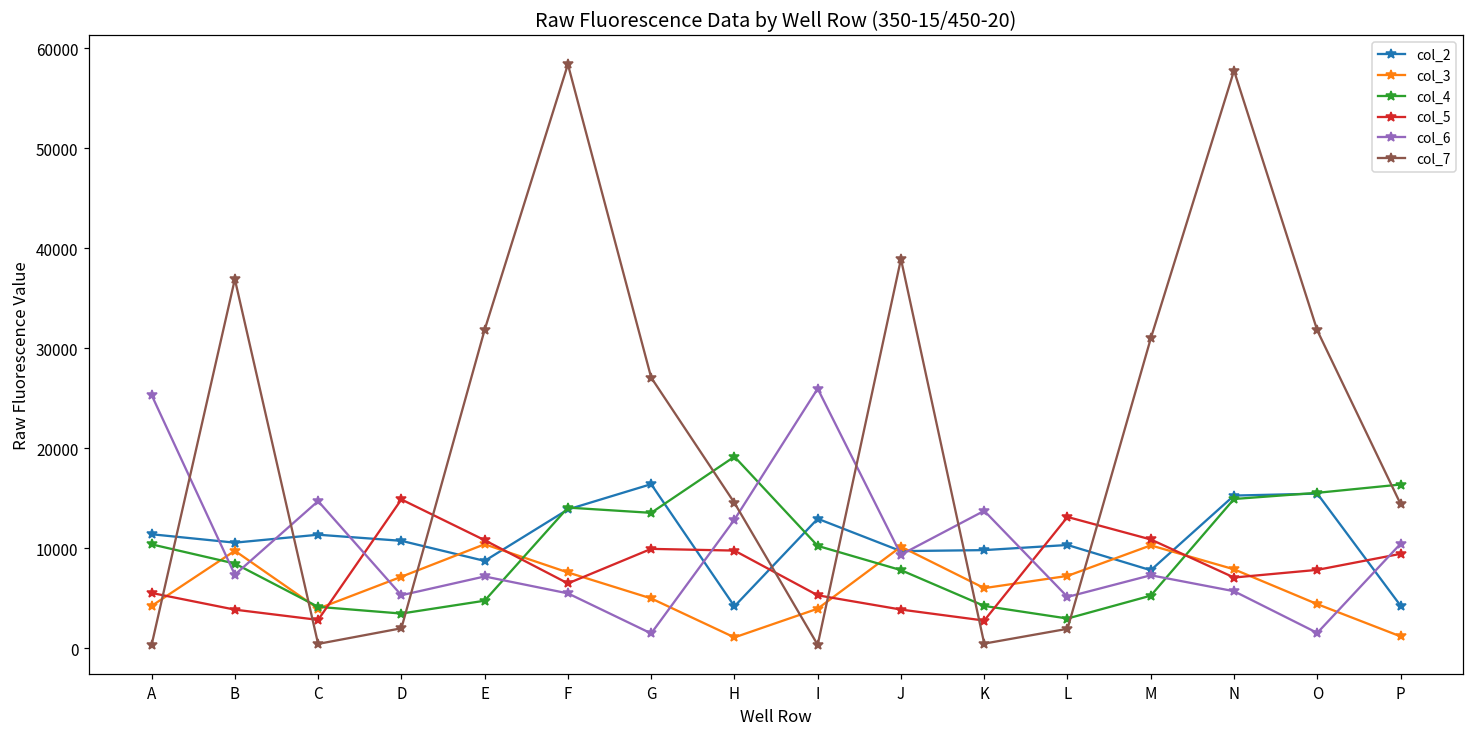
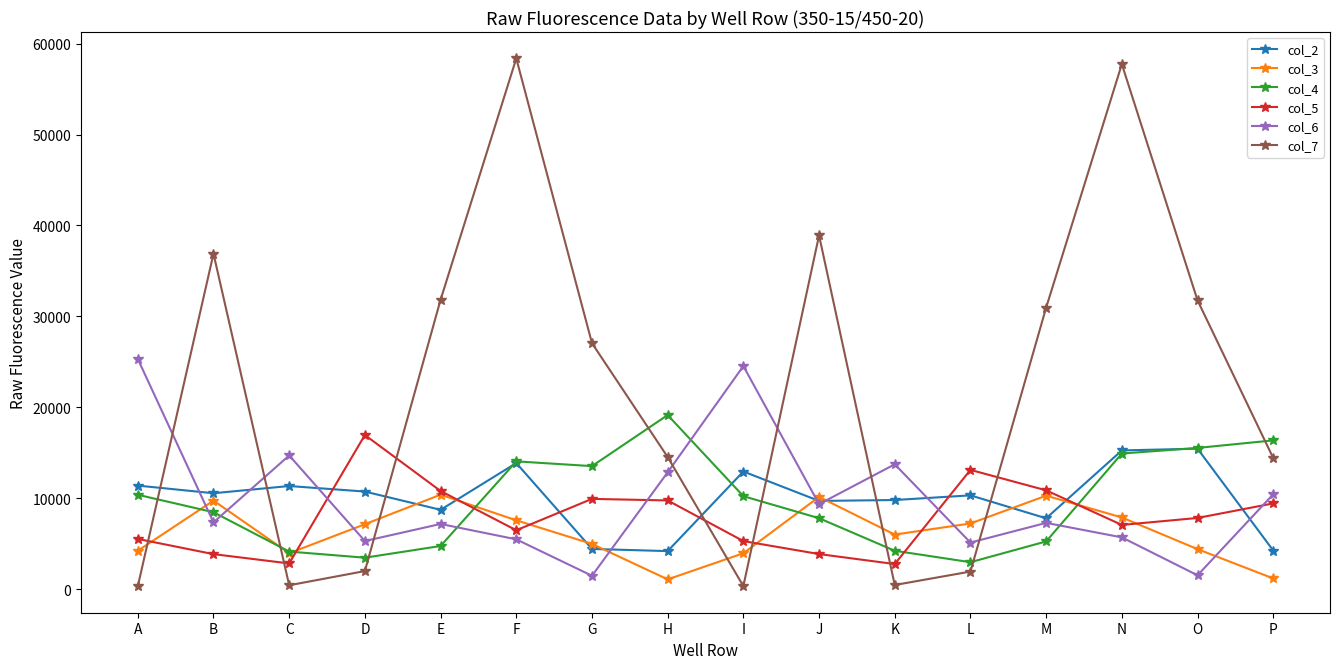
  {
    "col_2": {
      "A": 11000,
      "B": 11000,
      "C": 11000,
      "D": 11000,
      "E": 9000,
-     "G": 16000,
+     "G": 4000,
      "H": 4000,
      "I": 13000,
      "J": 10000,
      "K": 10000,
      "L": 10000,
      "M": 8000,
      "N": 15000,
      "P": 4000
    },
    "col_3": {
      "A": 4000,
      "B": 10000,
      "D": 7000,
      "E": 10000,
      "F": 8000,
      "G": 5000,
      "H": 1000,
      "I": 4000,
      "J": 10000,
      "K": 6000,
      "L": 7000,
      "M": 10000,
      "N": 8000,
      "O": 4000,
      "P": 1000
    },
    "col_4": {
      "A": 10000,
      "B": 8000,
      "D": 3000,
      "E": 5000,
      "G": 14000,
      "H": 19000,
      "I": 10000,
      "J": 8000,
      "K": 4000,
      "L": 3000,
      "M": 5000,
      "N": 15000,
      "P": 16000
    },
    "col_5": {
      "A": 6000,
      "B": 4000,
      "C": 3000,
-     "D": 15000,
+     "D": 17000,
      "E": 11000,
      "F": 6000,
      "G": 10000,
      "H": 10000,
      "I": 5000,
      "J": 4000,
      "K": 3000,
      "L": 13000,
      "M": 11000,
      "N": 7000,
      "O": 8000,
      "P": 9000
    },
    "col_6": {
      "A": 25000,
      "B": 7000,
      "C": 15000,
      "D": 5000,
      "E": 7000,
      "F": 5000,
      "G": 1000,
      "H": 13000,
-     "I": 26000,
+     "I": 25000,
      "J": 9000,
      "K": 14000,
      "L": 5000,
      "M": 7000,
      "N": 6000,
      "O": 2000,
      "P": 10000
    },
    "col_7": {
      "A": 0,
      "B": 37000,
      "C": 0,
      "D": 2000,
      "E": 32000,
      "F": 58000,
      "G": 27000,
      "H": 15000,
      "I": 0,
      "J": 39000,
      "K": 0,
      "L": 2000,
      "M": 31000,
      "N": 58000,
      "O": 32000,
      "P": 14000
    }
  }
